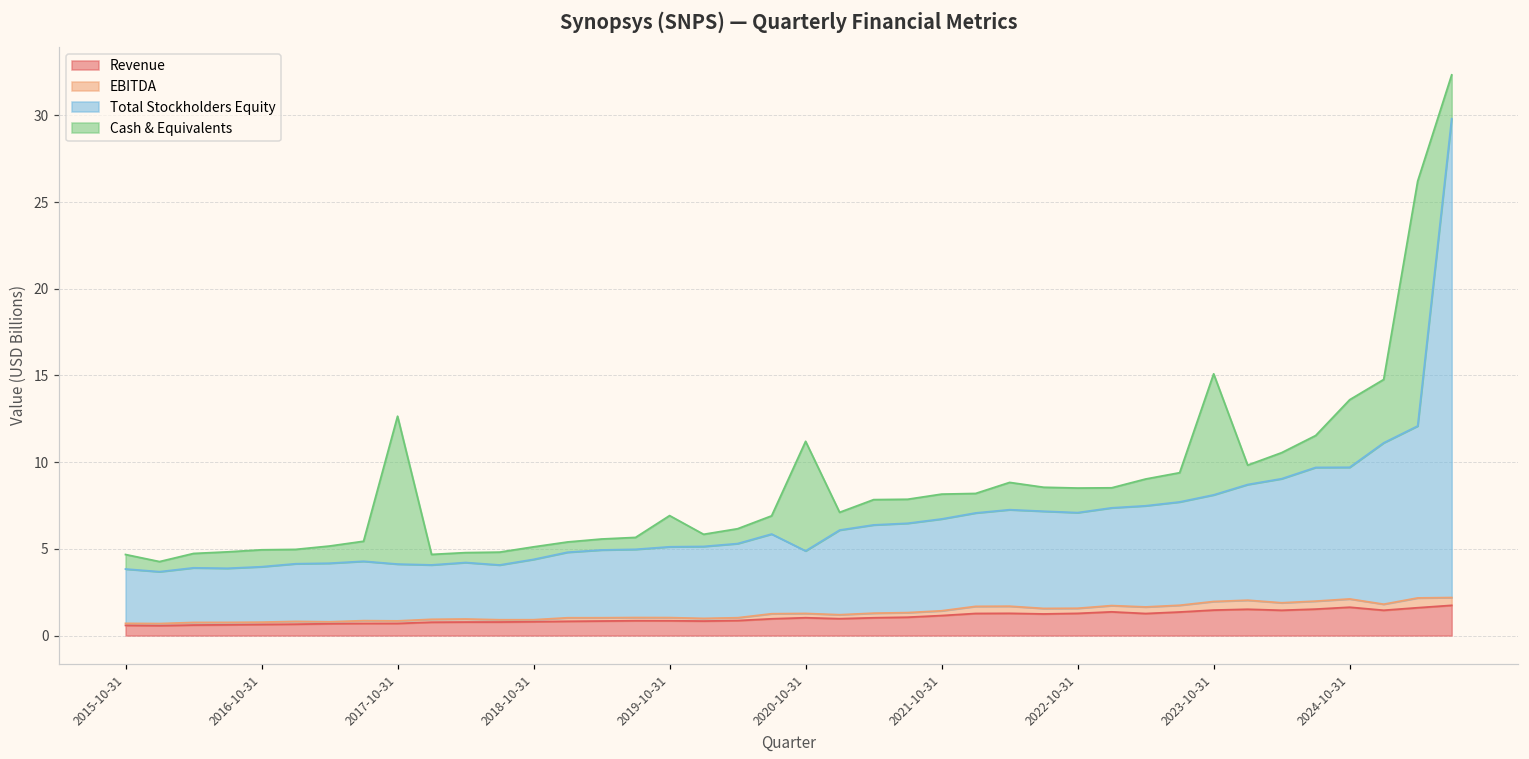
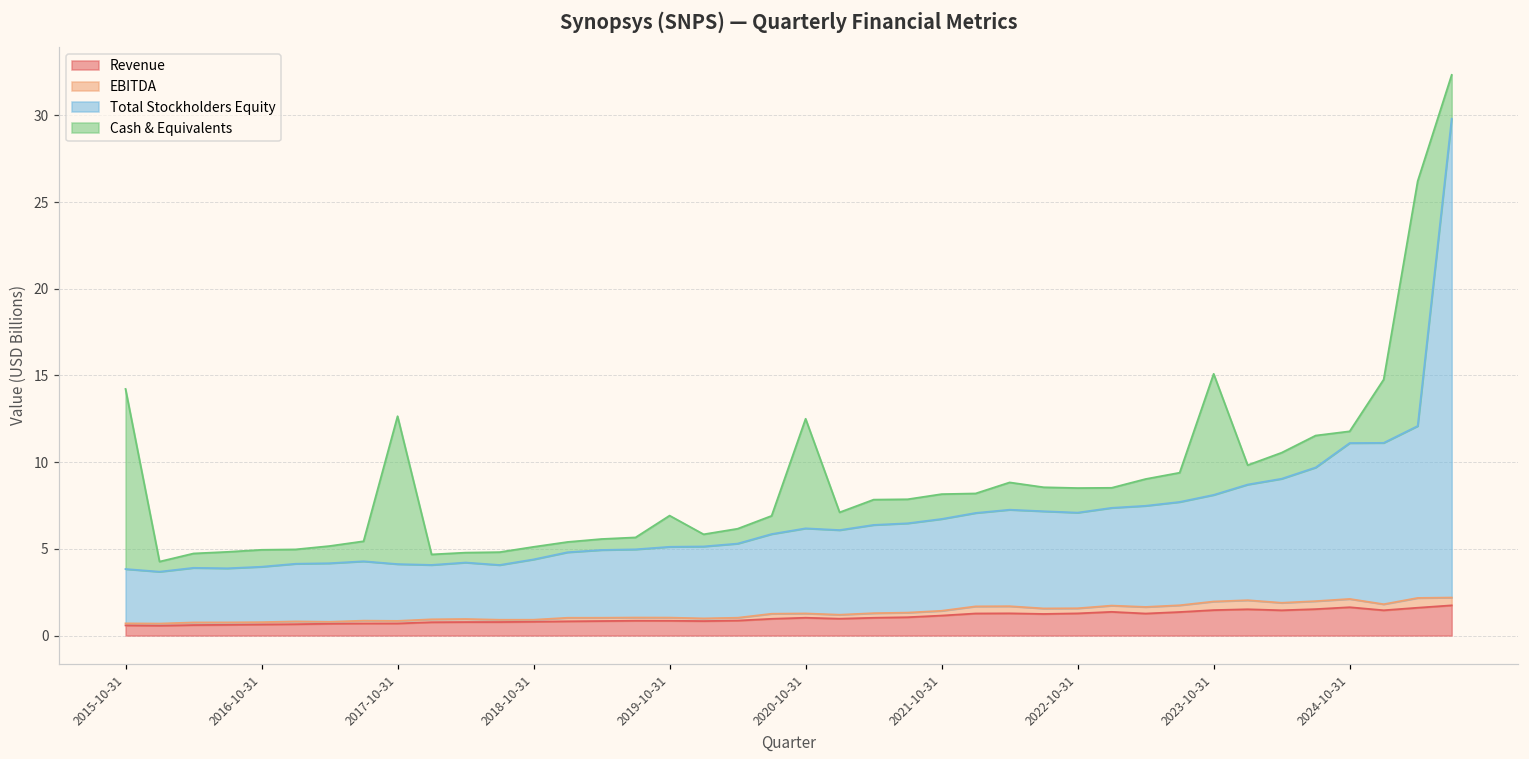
  {
    "Revenue": {
      "2019-10-31": 0.9,
      "2020-10-31": 1.0,
      "2021-10-31": 1.2,
      "2022-10-31": 1.3,
      "2023-10-31": 1.5,
      "2024-10-31": 1.6
    },
    "EBITDA": {
      "2019-10-31": 0.2,
      "2020-10-31": 0.2,
      "2021-10-31": 0.3,
      "2022-10-31": 0.3,
      "2023-10-31": 0.5,
      "2024-10-31": 0.5
    },
    "Total Stockholders Equity": {
      "2015-10-31": 3.1,
      "2016-10-31": 3.2,
      "2017-10-31": 3.3,
      "2018-10-31": 3.5,
      "2019-10-31": 4.1,
-     "2020-10-31": 3.6,
+     "2020-10-31": 4.9,
      "2021-10-31": 5.3,
      "2022-10-31": 5.5,
      "2023-10-31": 6.1,
-     "2024-10-31": 7.6
+     "2024-10-31": 9.0
    },
    "Cash & Equivalents": {
-     "2015-10-31": 0.8,
+     "2015-10-31": 10.4,
      "2016-10-31": 1.0,
      "2017-10-31": 8.5,
      "2018-10-31": 0.7,
      "2019-10-31": 1.8,
      "2020-10-31": 6.3,
      "2021-10-31": 1.4,
      "2022-10-31": 1.4,
      "2023-10-31": 7.0,
-     "2024-10-31": 3.9
+     "2024-10-31": 0.7
    }
  }
